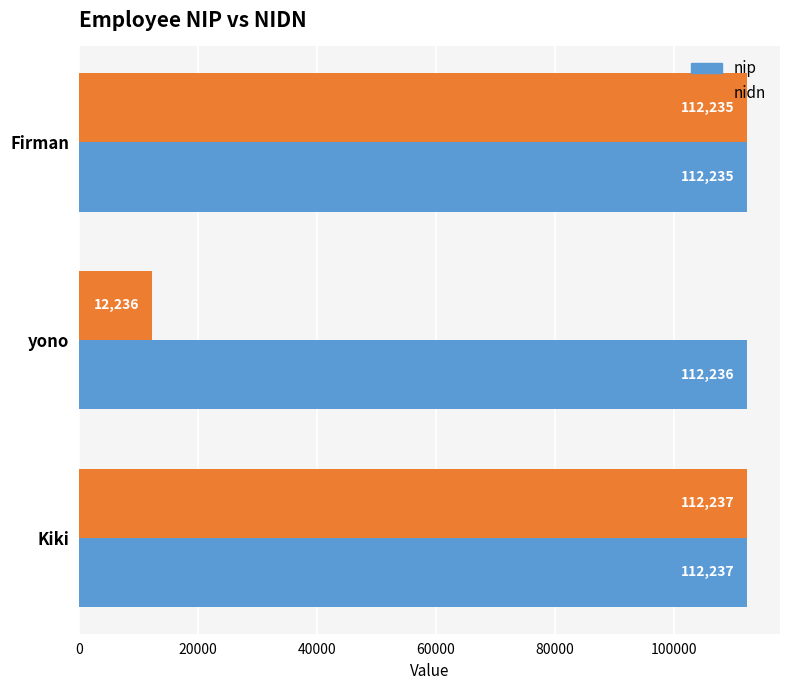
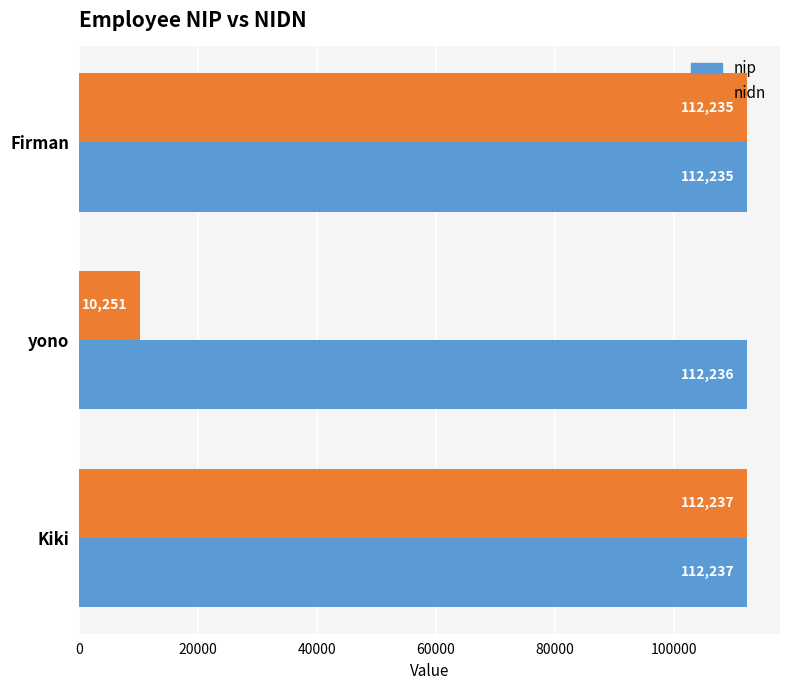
  {
    "nip": {
      "Firman": "112,235",
      "yono": "112,236",
      "Kiki": "112,237"
    },
    "nidn": {
      "Firman": "112,235",
-     "yono": "12,236",
+     "yono": "10,251",
      "Kiki": "112,237"
    }
  }
